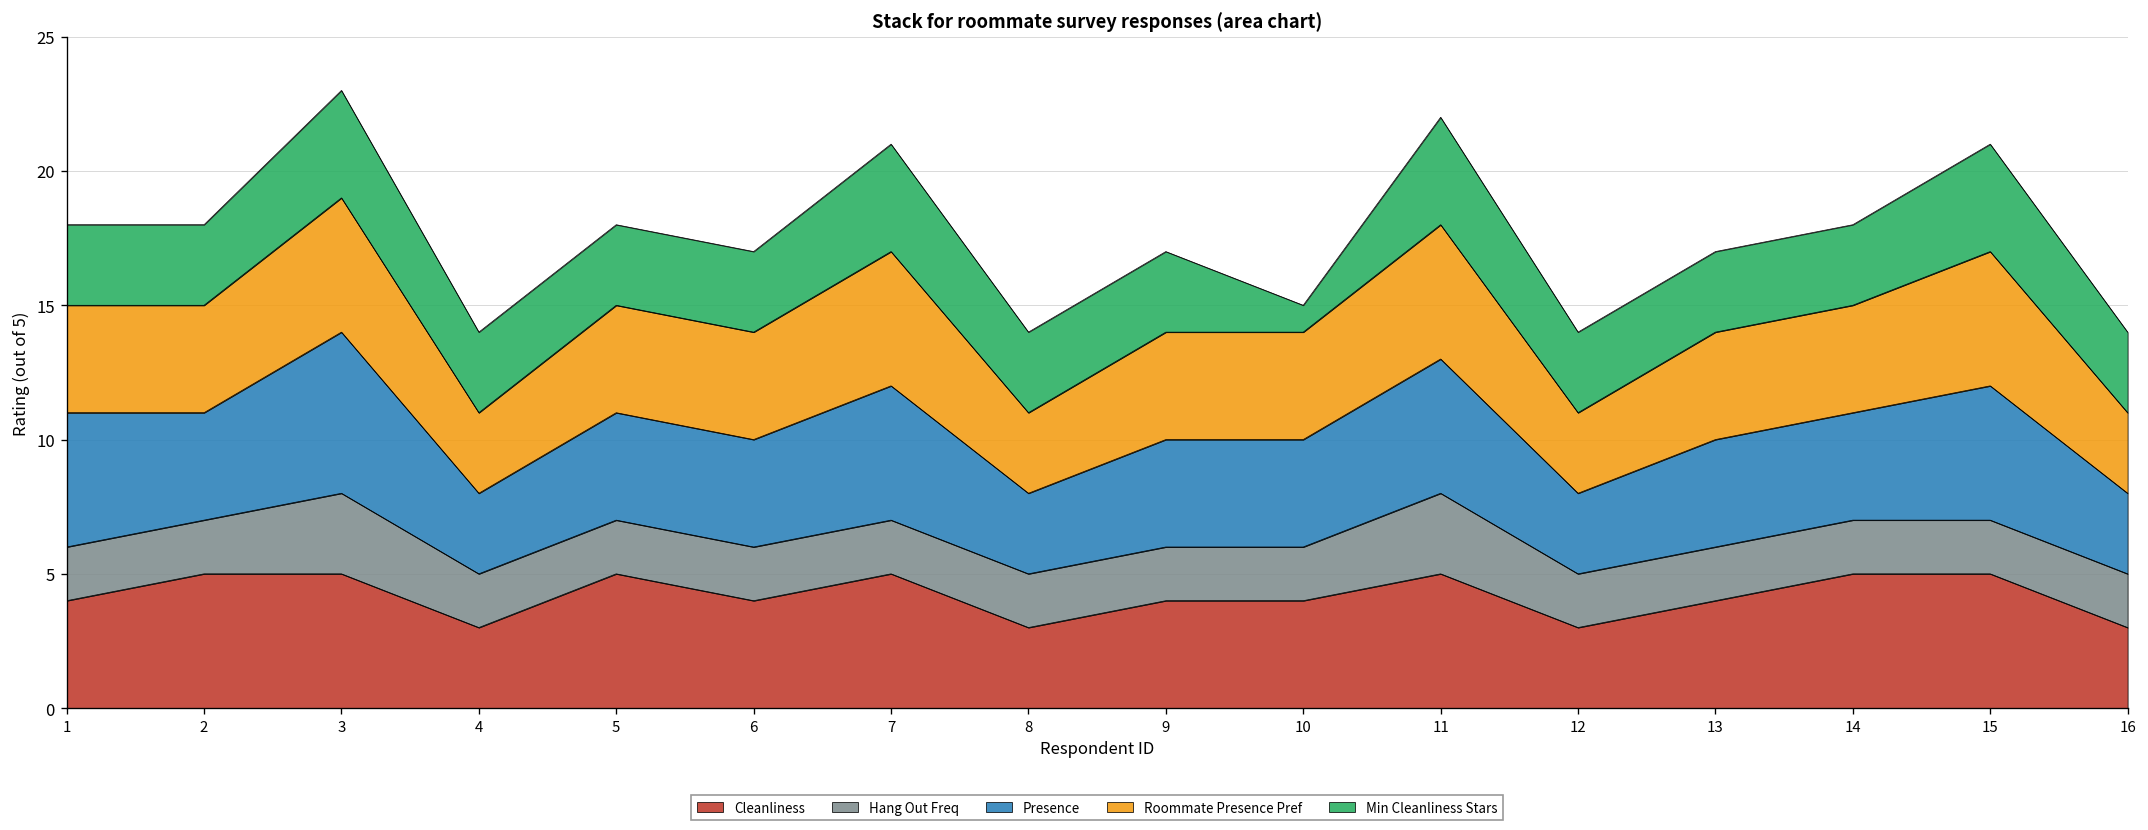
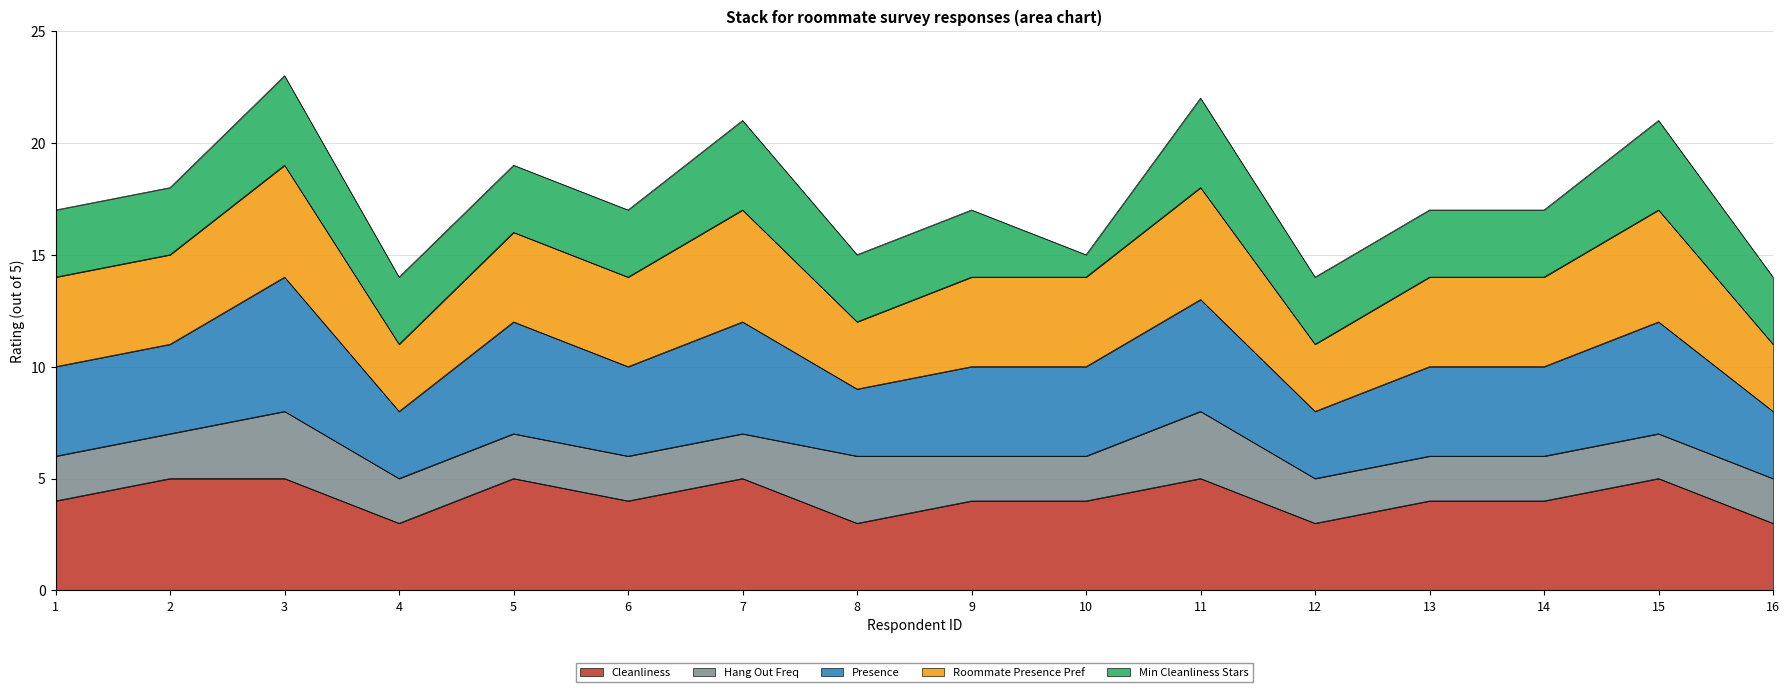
  {
    "Cleanliness": {
      "1": 4,
      "2": 5,
      "3": 5,
      "4": 3,
      "5": 5,
      "6": 4,
      "7": 5,
      "8": 3,
      "9": 4,
      "10": 4,
      "11": 5,
      "12": 3,
      "13": 4,
-     "14": 5,
+     "14": 4,
      "15": 5,
      "16": 3
    },
    "Hang Out Freq": {
      "1": 2,
      "2": 2,
      "3": 3,
      "4": 2,
      "5": 2,
      "6": 2,
      "7": 2,
-     "8": 2,
+     "8": 3,
      "9": 2,
      "10": 2,
      "11": 3,
      "12": 2,
      "13": 2,
      "14": 2,
      "15": 2,
      "16": 2
    },
    "Presence": {
-     "1": 5,
+     "1": 4,
      "2": 4,
      "3": 6,
      "4": 3,
-     "5": 4,
+     "5": 5,
      "6": 4,
      "7": 5,
      "8": 3,
      "9": 4,
      "10": 4,
      "11": 5,
      "12": 3,
      "13": 4,
      "14": 4,
      "15": 5,
      "16": 3
    },
    "Roommate Presence Pref": {
      "1": 4,
      "2": 4,
      "3": 5,
      "4": 3,
      "5": 4,
      "6": 4,
      "7": 5,
      "8": 3,
      "9": 4,
      "10": 4,
      "11": 5,
      "12": 3,
      "13": 4,
      "14": 4,
      "15": 5,
      "16": 3
    },
    "Min Cleanliness Stars": {
      "1": 3,
      "2": 3,
      "3": 4,
      "4": 3,
      "5": 3,
      "6": 3,
      "7": 4,
      "8": 3,
      "9": 3,
      "10": 1,
      "11": 4,
      "12": 3,
      "13": 3,
      "14": 3,
      "15": 4,
      "16": 3
    }
  }
